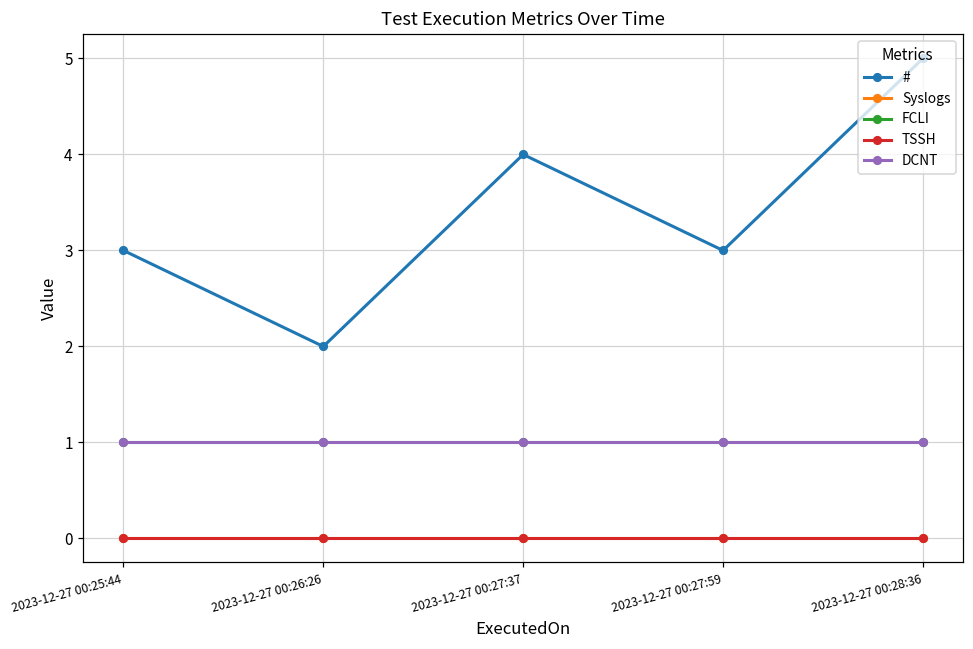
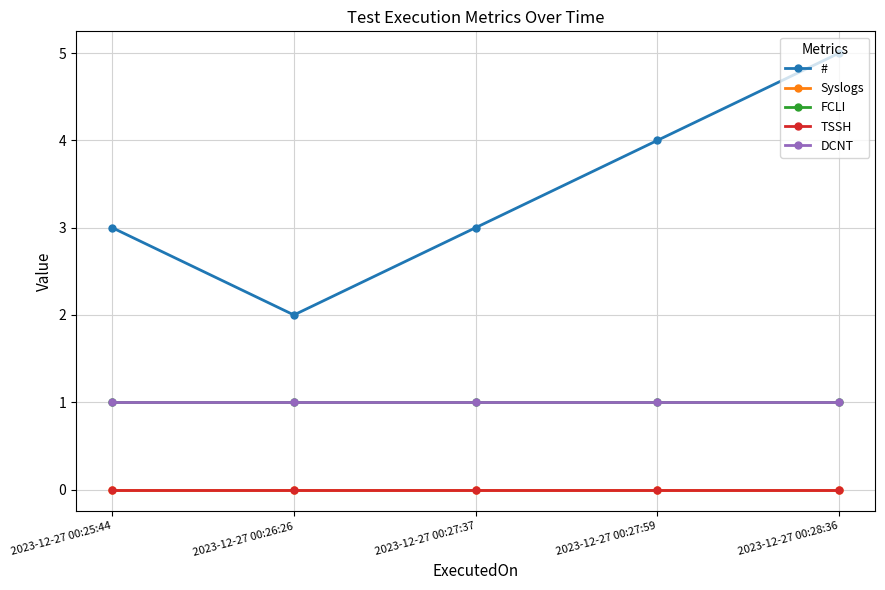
  {
    "#": {
      "2023-12-27 00:25:44": 3,
      "2023-12-27 00:26:26": 2,
-     "2023-12-27 00:27:37": 4,
-     "2023-12-27 00:27:59": 3
+     "2023-12-27 00:27:37": 3,
+     "2023-12-27 00:27:59": 4
    },
    "TSSH": {
      "2023-12-27 00:25:44": 0,
      "2023-12-27 00:26:26": 0,
      "2023-12-27 00:27:37": 0,
      "2023-12-27 00:27:59": 0,
      "2023-12-27 00:28:36": 0
    },
    "DCNT": {
      "2023-12-27 00:25:44": 1,
      "2023-12-27 00:26:26": 1,
      "2023-12-27 00:27:37": 1,
      "2023-12-27 00:27:59": 1,
      "2023-12-27 00:28:36": 1
    }
  }
